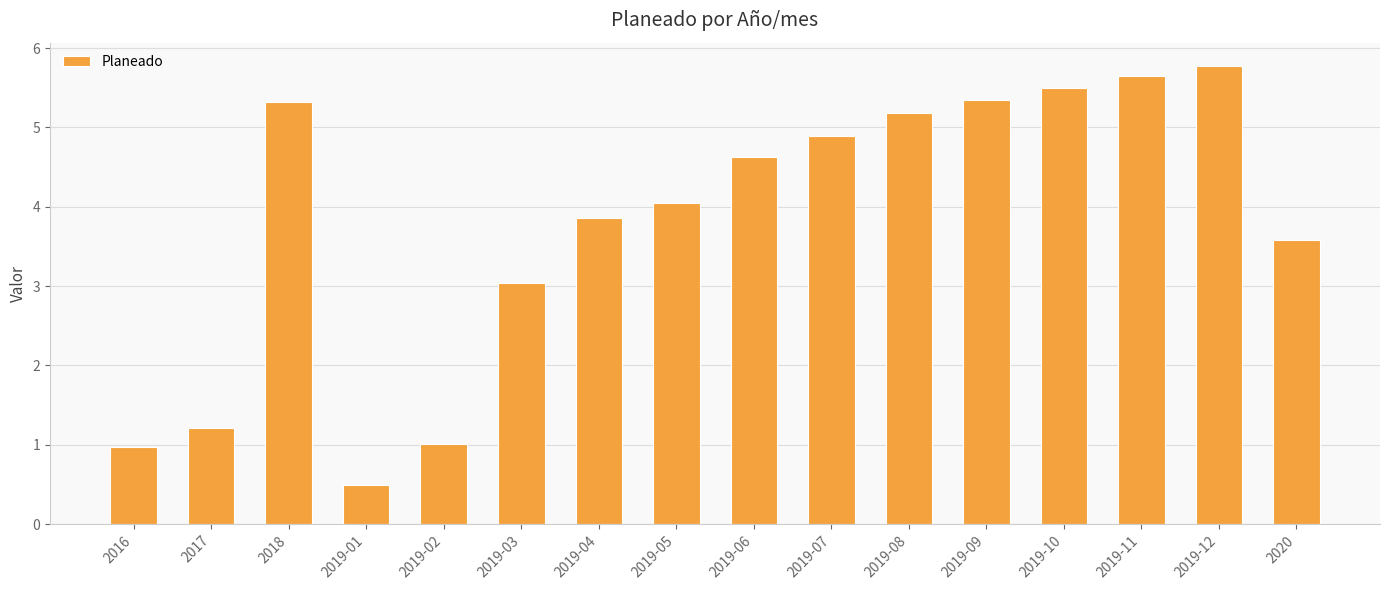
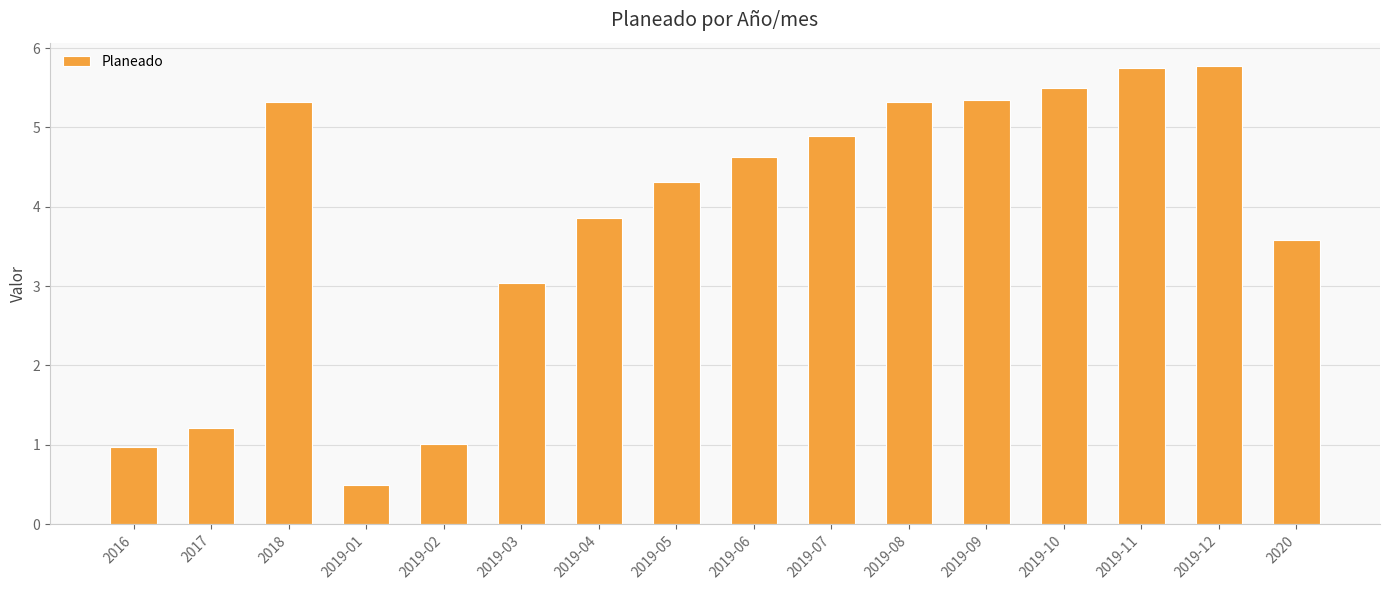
  {
    "2016": 1.0,
    "2017": 1.2,
    "2018": 5.3,
    "2019-01": 0.5,
    "2019-02": 1.0,
    "2019-03": 3.0,
    "2019-04": 3.9,
-   "2019-05": 4.0,
+   "2019-05": 4.3,
    "2019-06": 4.6,
    "2019-07": 4.9,
-   "2019-08": 5.2,
+   "2019-08": 5.3,
    "2019-09": 5.3,
    "2019-10": 5.5,
-   "2019-11": 5.6,
+   "2019-11": 5.7,
    "2019-12": 5.8,
    "2020": 3.6
  }
